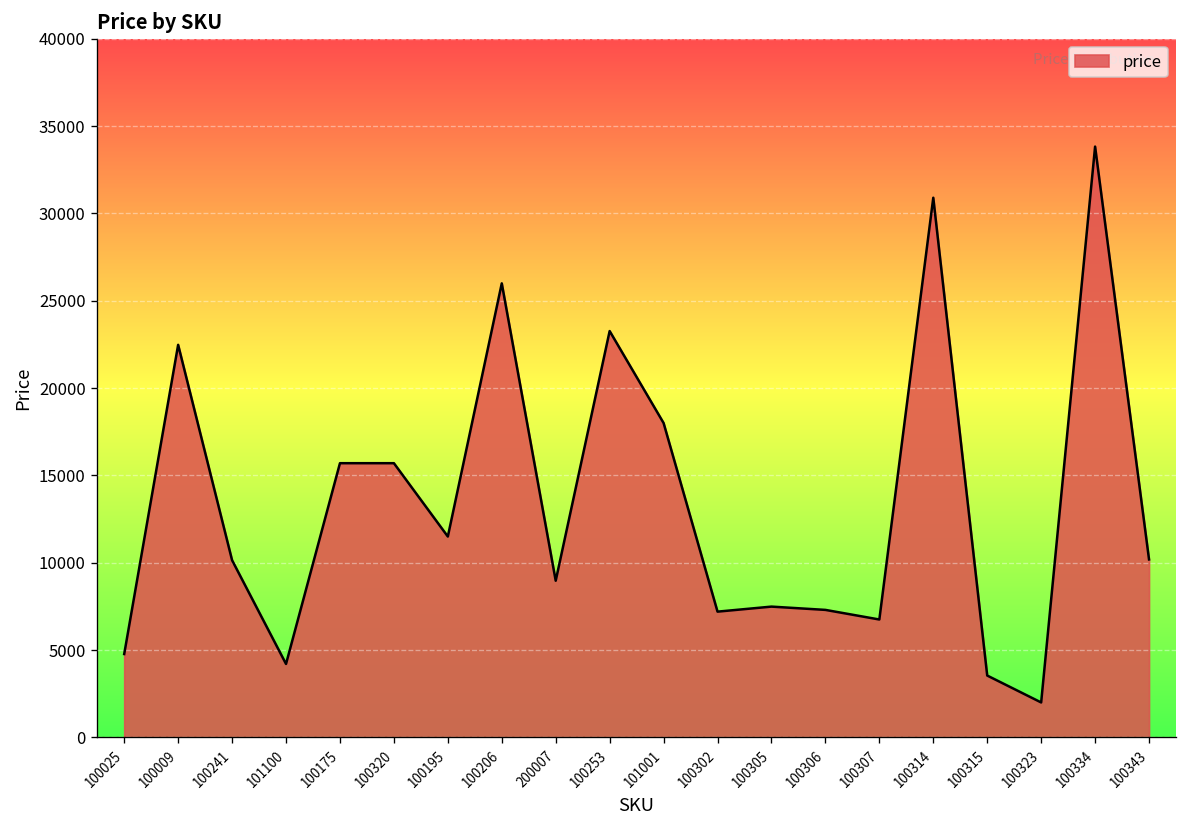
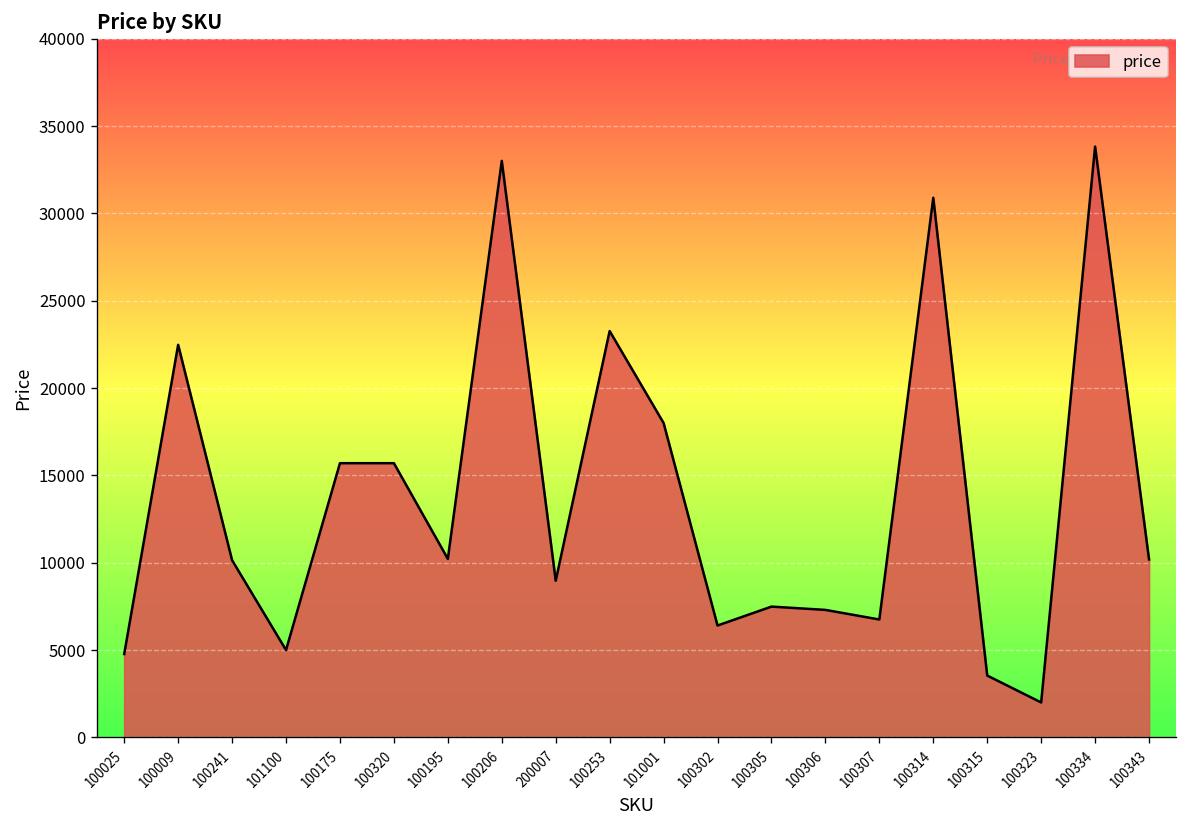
  {
    "100025": 4800,
    "100009": 22500,
    "100241": 10100,
-   "101100": 4200,
+   "101100": 5000,
    "100175": 15700,
    "100320": 15700,
-   "100195": 11500,
-   "100206": 26000,
+   "100195": 10200,
+   "100206": 33000,
    "200007": 9000,
    "100253": 23300,
    "101001": 18000,
-   "100302": 7200,
+   "100302": 6400,
    "100305": 7500,
    "100306": 7300,
    "100307": 6800,
    "100314": 30900,
    "100315": 3500,
    "100323": 2000,
    "100334": 33800,
    "100343": 10200
  }
